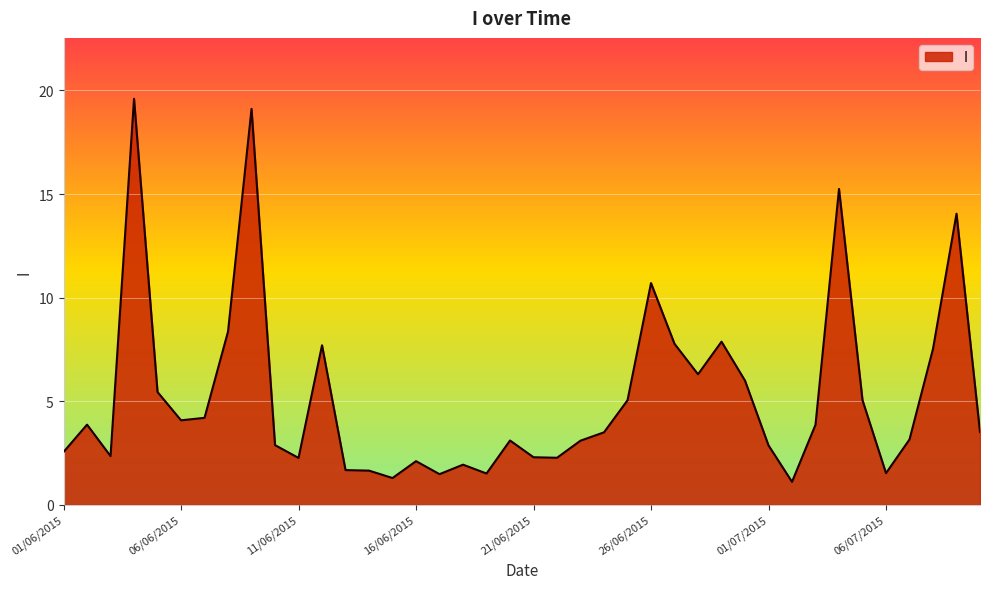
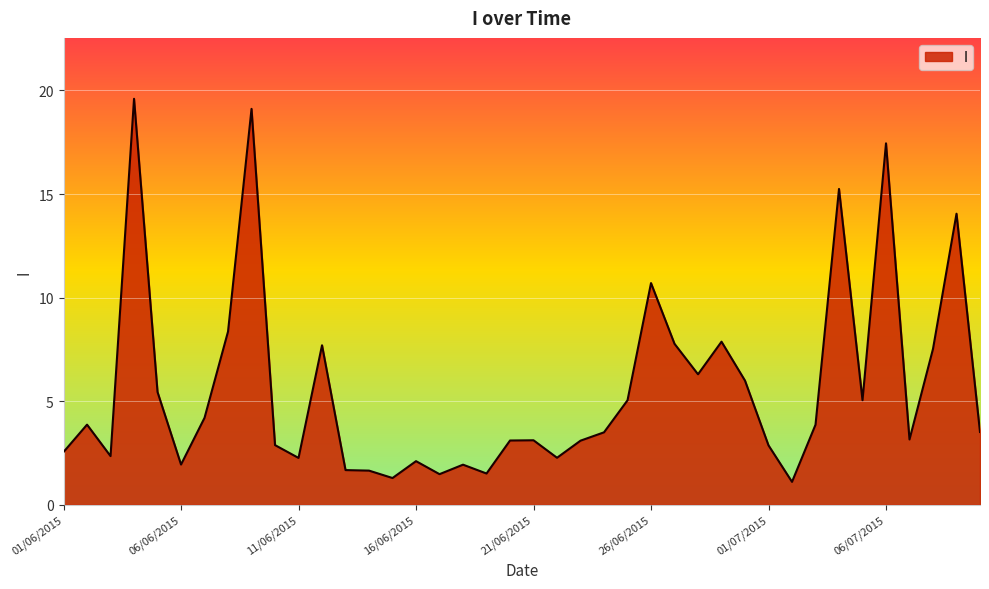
  {
    "01/06/2015": 2.5,
-   "06/06/2015": 4.1,
+   "06/06/2015": 1.9,
    "11/06/2015": 2.3,
    "16/06/2015": 2.1,
-   "21/06/2015": 2.3,
+   "21/06/2015": 3.1,
    "26/06/2015": 10.7,
    "01/07/2015": 2.9,
-   "06/07/2015": 1.5
+   "06/07/2015": 17.4
  }
